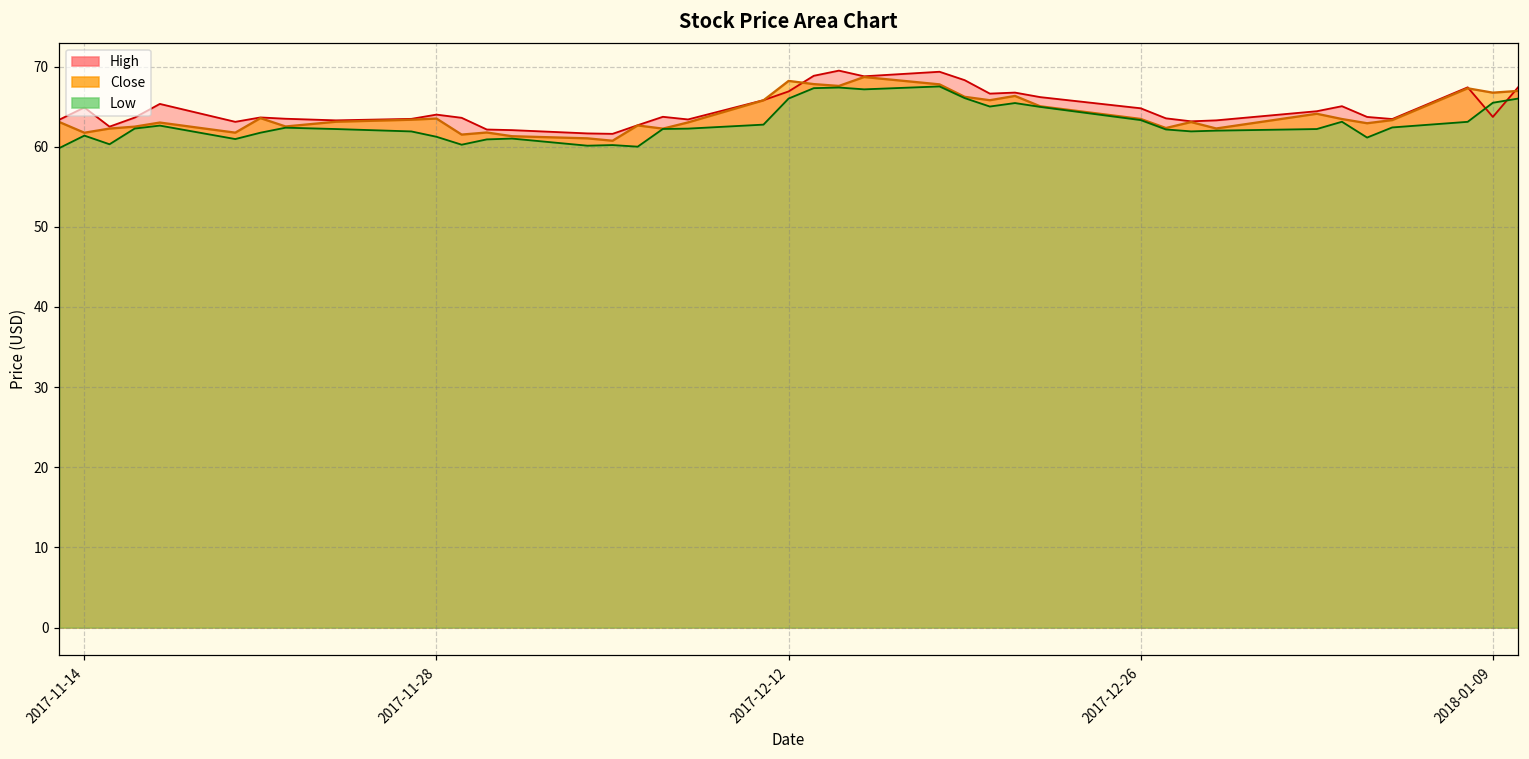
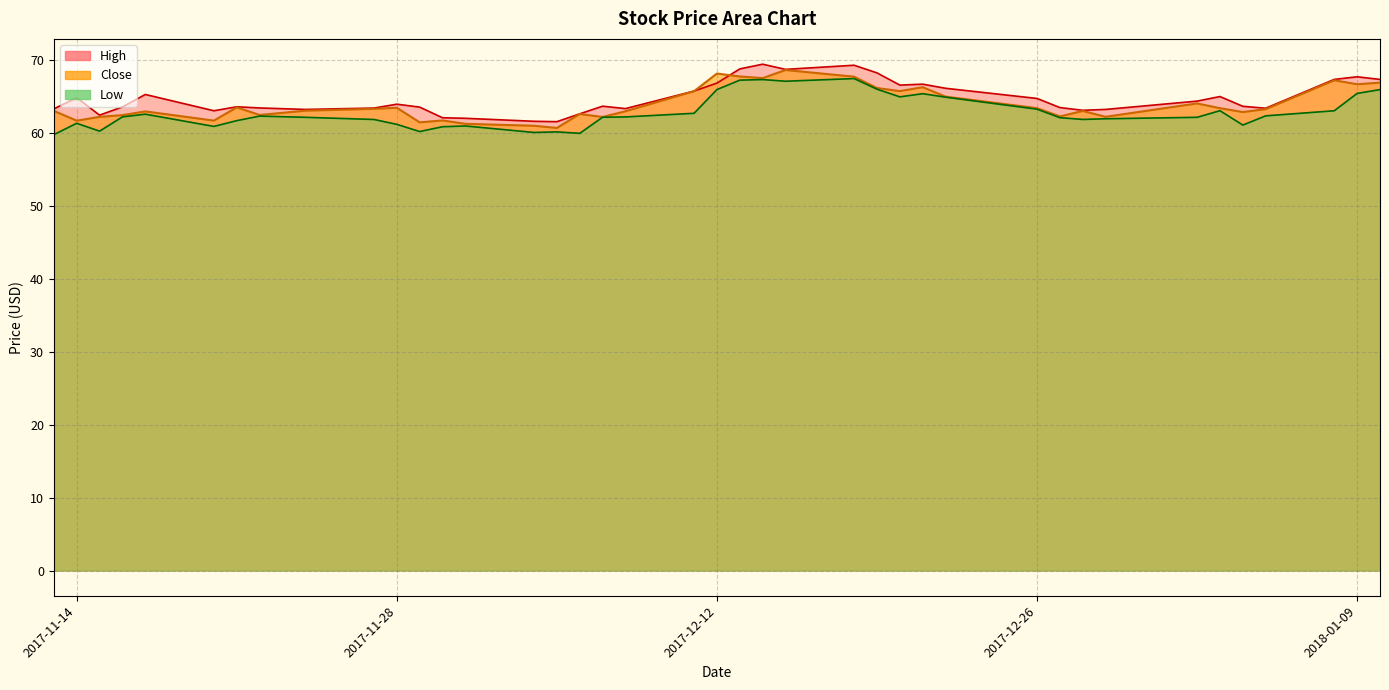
  {
    "High": {
      "2017-11-28": 64,
      "2017-12-12": 67,
      "2017-12-26": 65,
-     "2018-01-09": 64
+     "2018-01-09": 68
    },
    "Close": {
      "2017-11-14": 62,
      "2017-11-28": 64,
      "2017-12-12": 68,
      "2018-01-09": 67
    },
    "Low": {
      "2017-11-14": 61,
      "2017-11-28": 61,
      "2017-12-12": 66,
      "2018-01-09": 65
    }
  }
